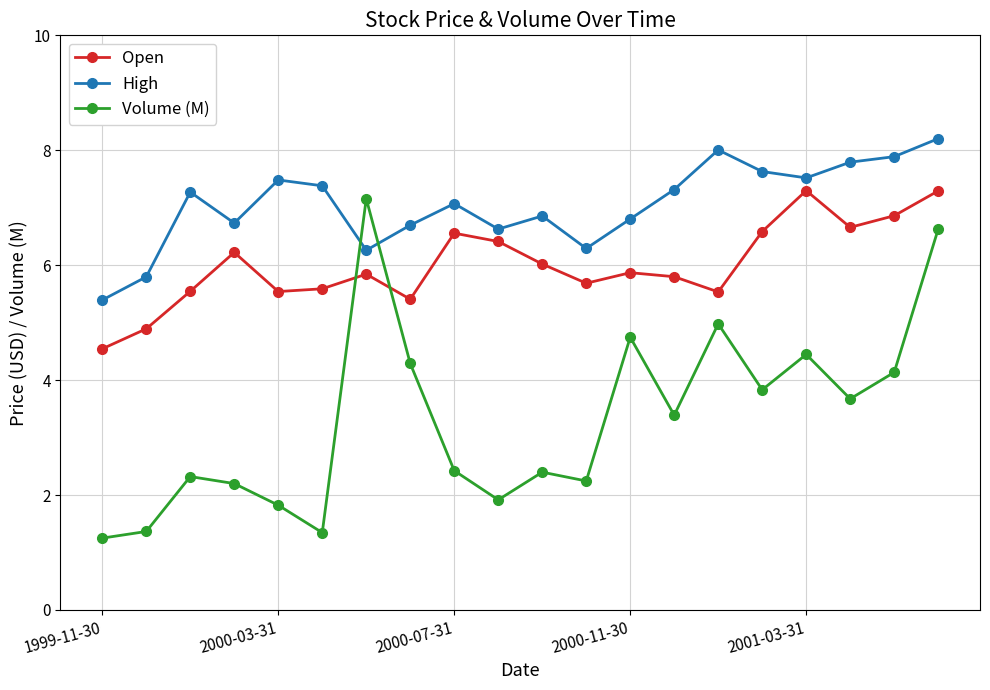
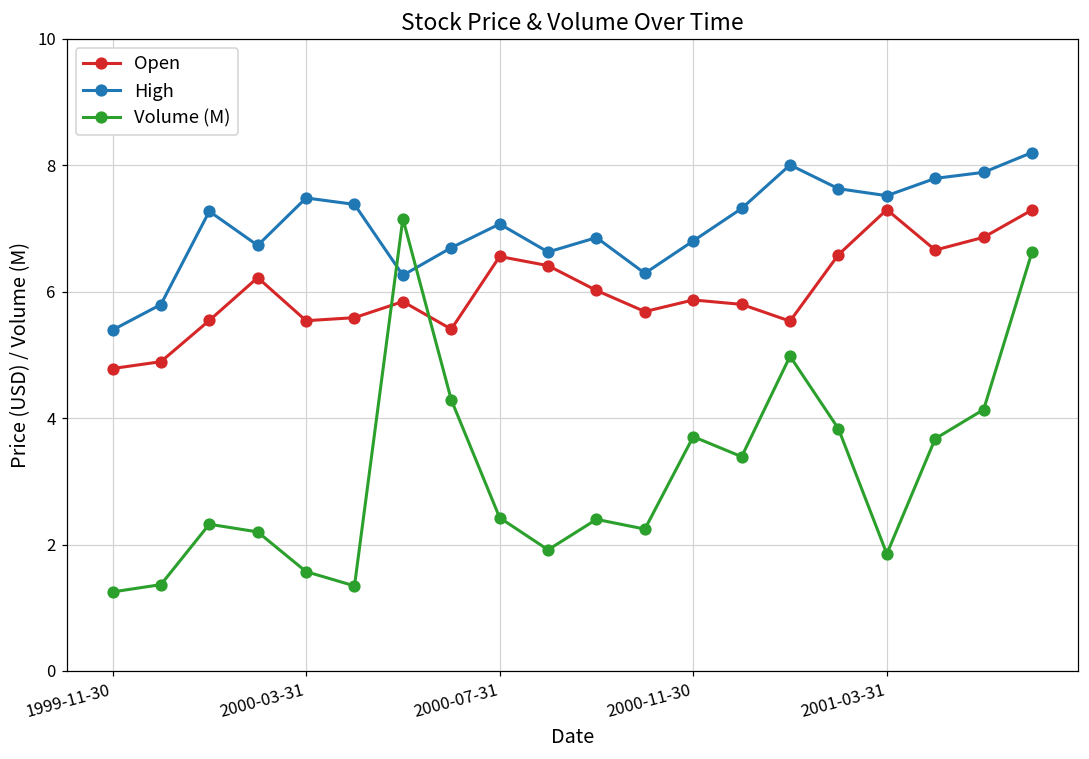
  {
    "Open": {
-     "1999-11-30": 4.5,
+     "1999-11-30": 4.8,
      "2000-03-31": 5.5,
      "2000-07-31": 6.6,
      "2000-11-30": 5.9,
      "2001-03-31": 7.3
    },
    "High": {
      "1999-11-30": 5.4,
      "2000-03-31": 7.5,
      "2000-07-31": 7.1,
      "2000-11-30": 6.8,
      "2001-03-31": 7.5
    },
    "Volume (M)": {
      "1999-11-30": 1.2,
-     "2000-03-31": 1.8,
+     "2000-03-31": 1.6,
      "2000-07-31": 2.4,
-     "2000-11-30": 4.7,
-     "2001-03-31": 4.4
+     "2000-11-30": 3.7,
+     "2001-03-31": 1.9
    }
  }
